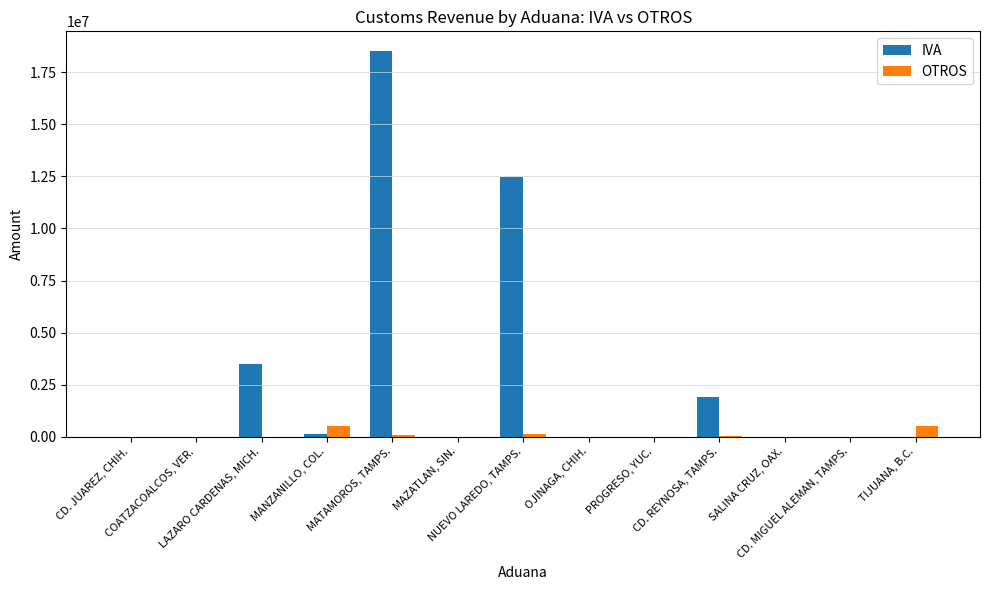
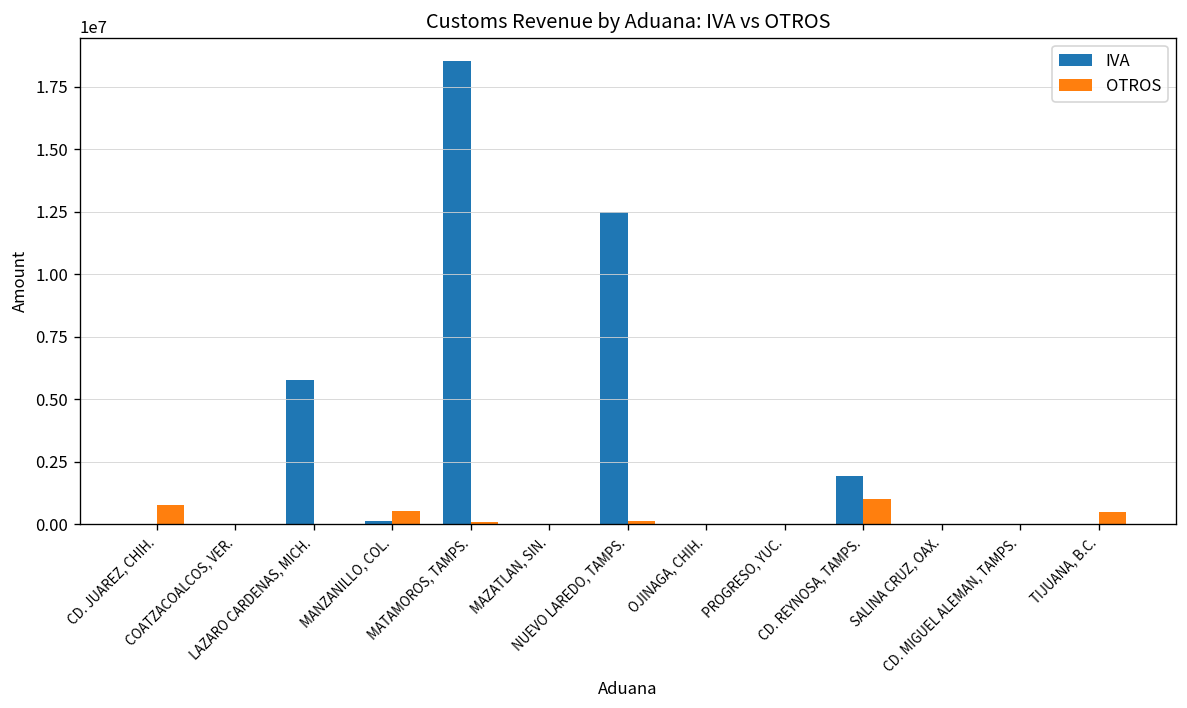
  {
    "IVA": {
      "COATZACOALCOS, VER.": 0,
-     "LAZARO CARDENAS, MICH.": 3500000,
+     "LAZARO CARDENAS, MICH.": 5800000,
      "MANZANILLO, COL.": 100000,
      "MATAMOROS, TAMPS.": 18500000,
      "MAZATLAN, SIN.": 0,
      "NUEVO LAREDO, TAMPS.": 12500000,
      "CD. REYNOSA, TAMPS.": 1900000,
      "SALINA CRUZ, OAX.": 0
    },
    "OTROS": {
-     "CD. JUAREZ, CHIH.": 0,
+     "CD. JUAREZ, CHIH.": 800000,
      "COATZACOALCOS, VER.": 0,
      "MANZANILLO, COL.": 500000,
-     "CD. REYNOSA, TAMPS.": 100000,
+     "CD. REYNOSA, TAMPS.": 1000000,
      "TIJUANA, B.C.": 500000
    }
  }
